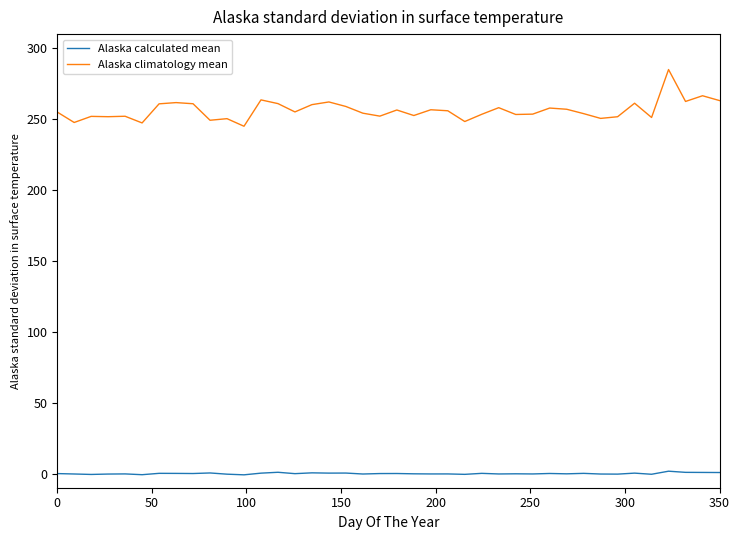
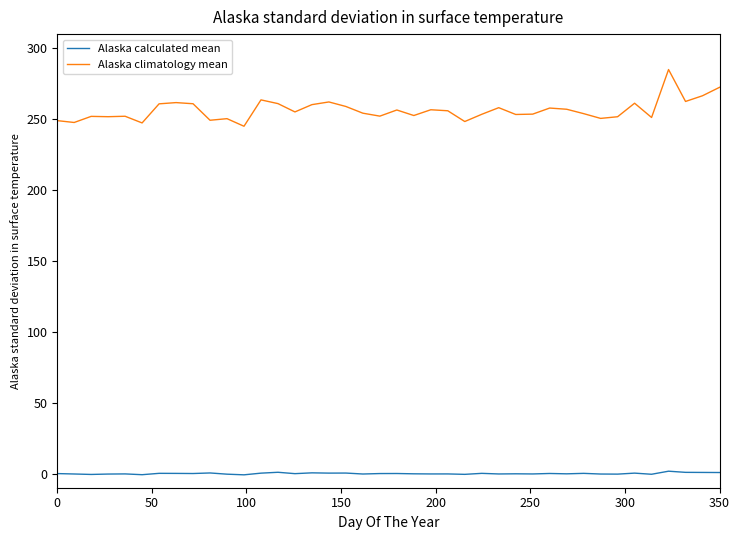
  {
    "Alaska calculated mean": {
      "0": 0,
      "350": 1
    },
    "Alaska climatology mean": {
-     "0": 255,
-     "350": 263
+     "0": 249,
+     "350": 272
    }
  }
